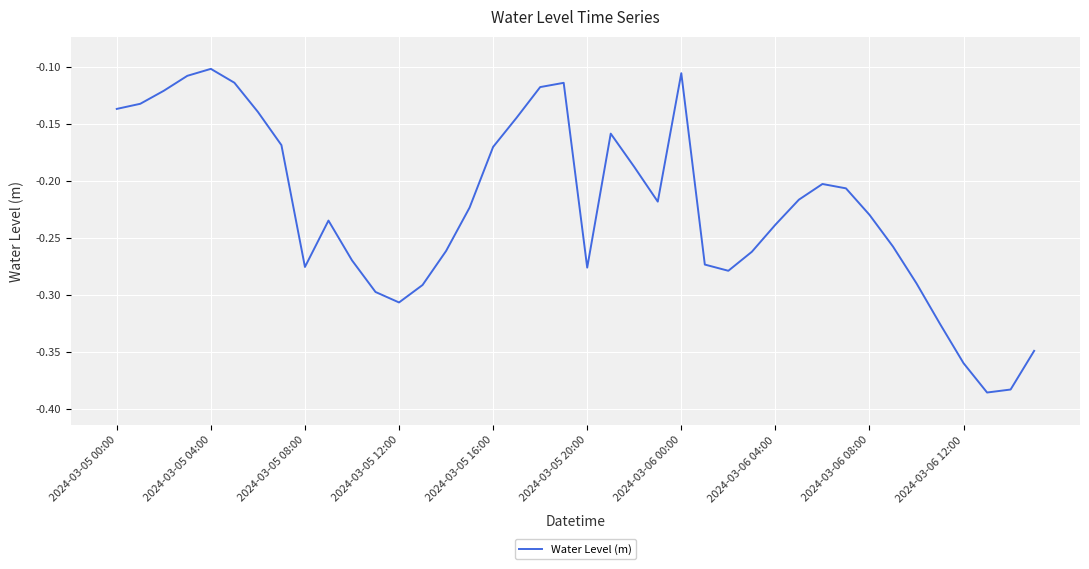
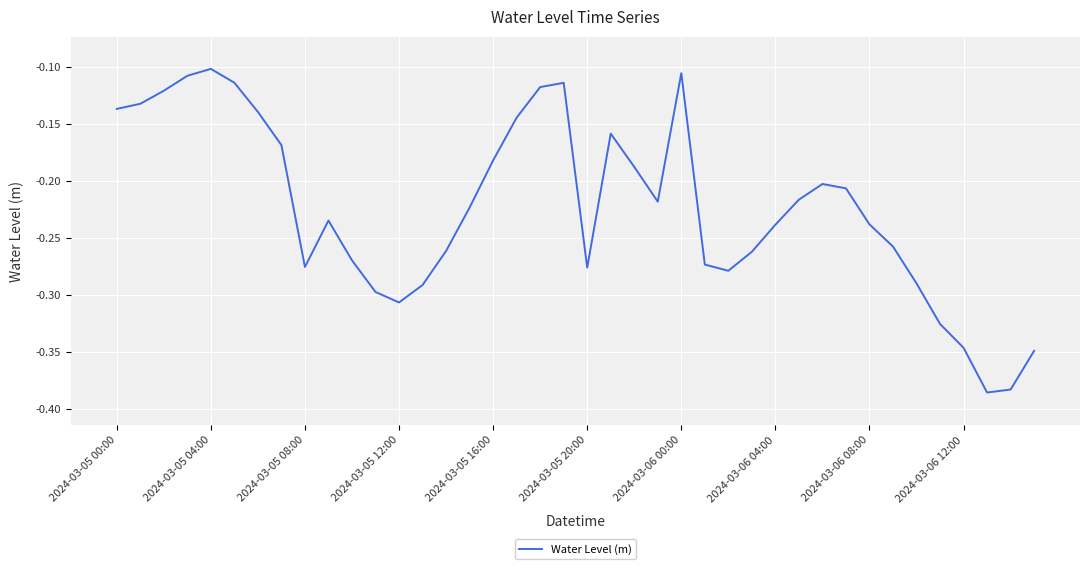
  {
    "2024-03-05 00:00": -0.137,
    "2024-03-05 04:00": -0.102,
    "2024-03-05 08:00": -0.275,
    "2024-03-05 12:00": -0.307,
-   "2024-03-05 16:00": -0.170,
+   "2024-03-05 16:00": -0.182,
    "2024-03-05 20:00": -0.276,
    "2024-03-06 00:00": -0.105,
    "2024-03-06 04:00": -0.238,
-   "2024-03-06 08:00": -0.230,
-   "2024-03-06 12:00": -0.360
+   "2024-03-06 08:00": -0.238,
+   "2024-03-06 12:00": -0.346
  }
